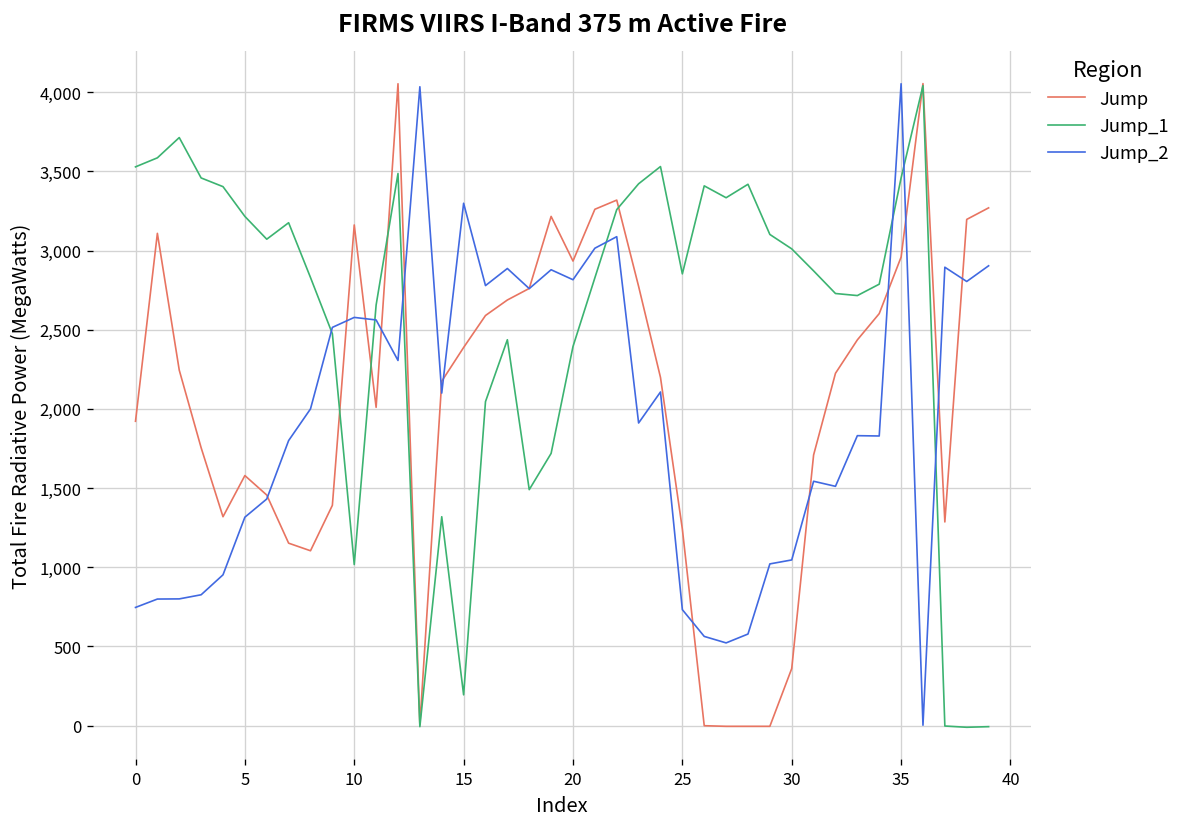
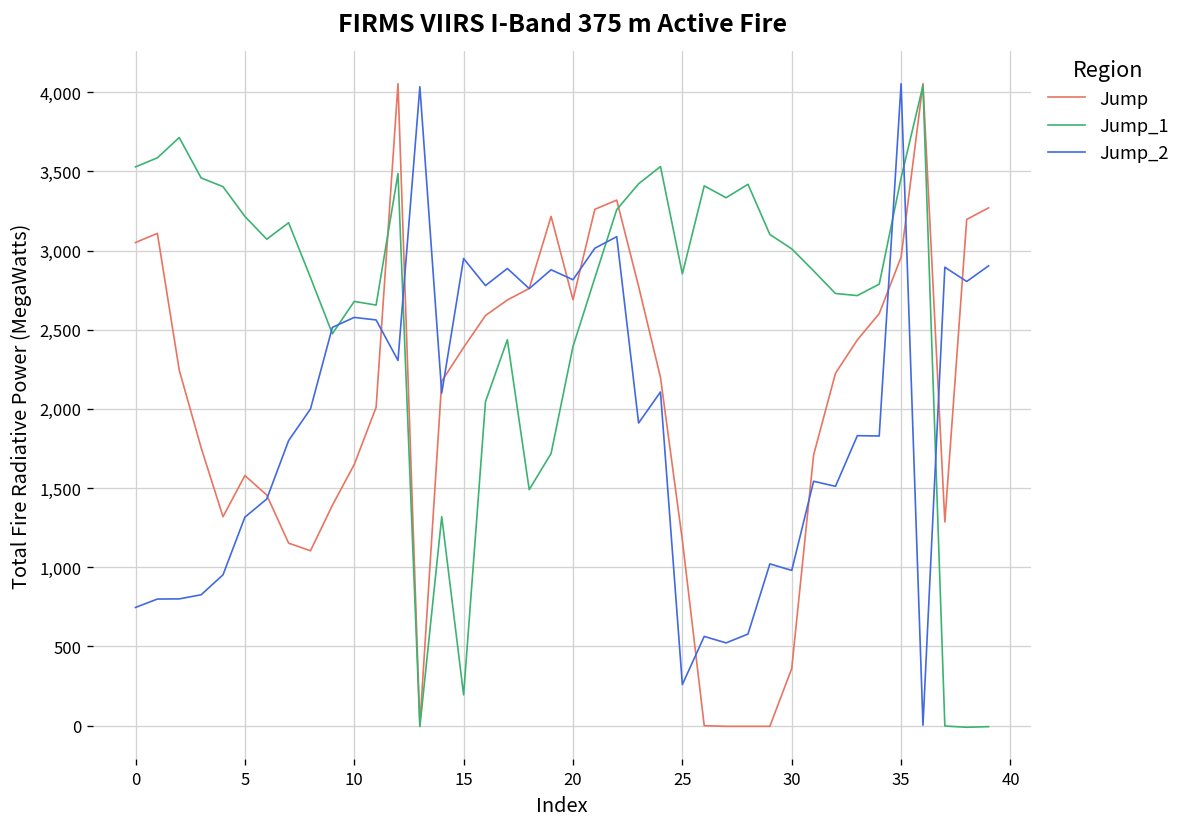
  {
    "Jump": {
-     "0": "1,920",
+     "0": "3,050",
      "5": "1,580",
-     "10": "3,160",
+     "10": "1,650",
      "15": "2,390",
-     "20": "2,930",
-     "25": "1,240",
+     "20": "2,690",
+     "25": "1,170",
      "30": "360",
      "35": "2,960"
    },
    "Jump_1": {
      "0": "3,530",
      "5": "3,220",
-     "10": "1,020",
+     "10": "2,680",
      "15": "190",
      "20": "2,390",
      "25": "2,850",
      "30": "3,010",
      "35": "3,460"
    },
    "Jump_2": {
      "0": "750",
      "5": "1,320",
      "10": "2,580",
-     "15": "3,300",
+     "15": "2,950",
      "20": "2,820",
-     "25": "730",
-     "30": "1,050",
+     "25": "260",
+     "30": "980",
      "35": "4,050"
    }
  }
